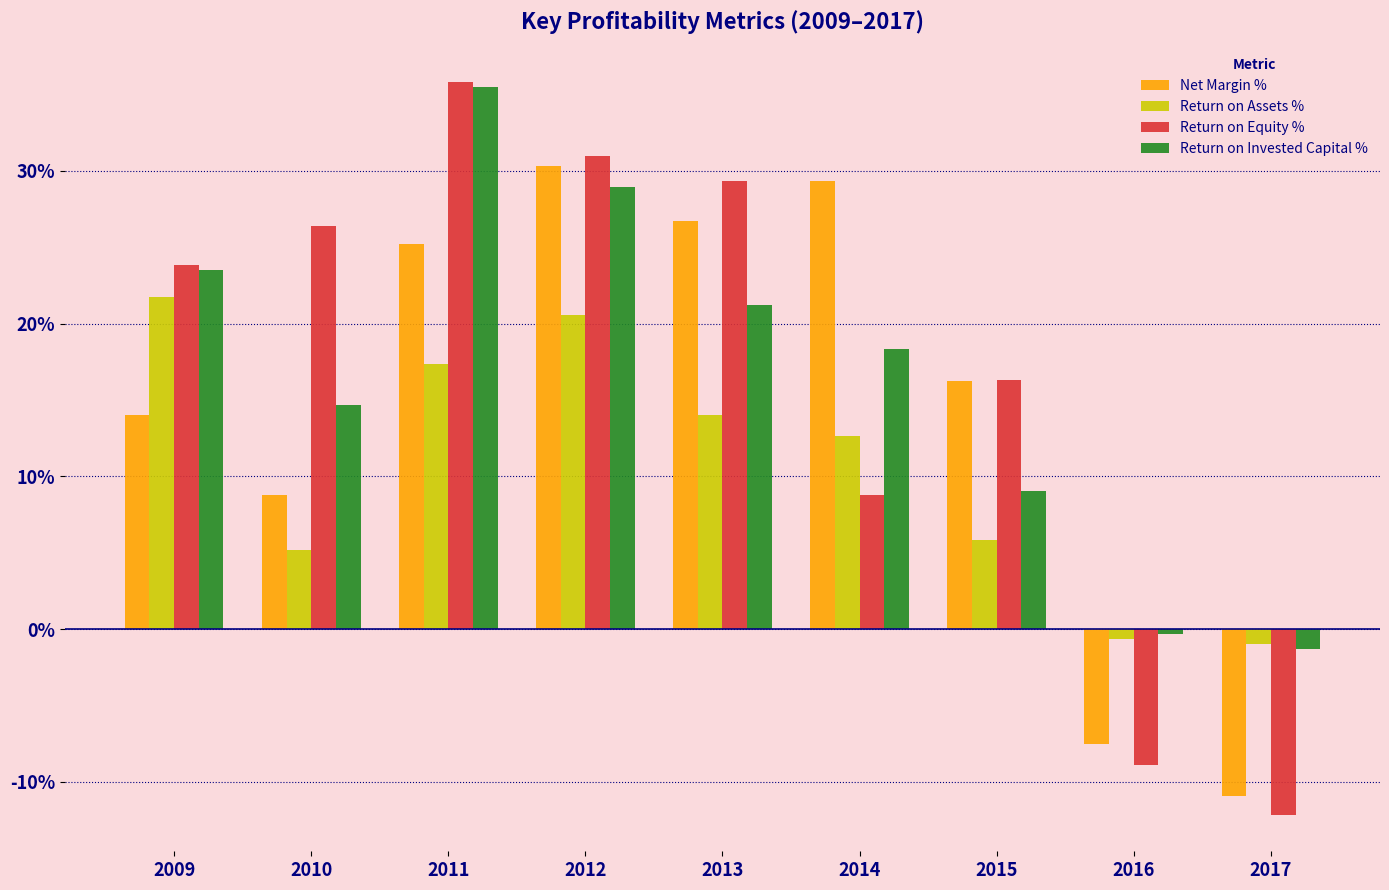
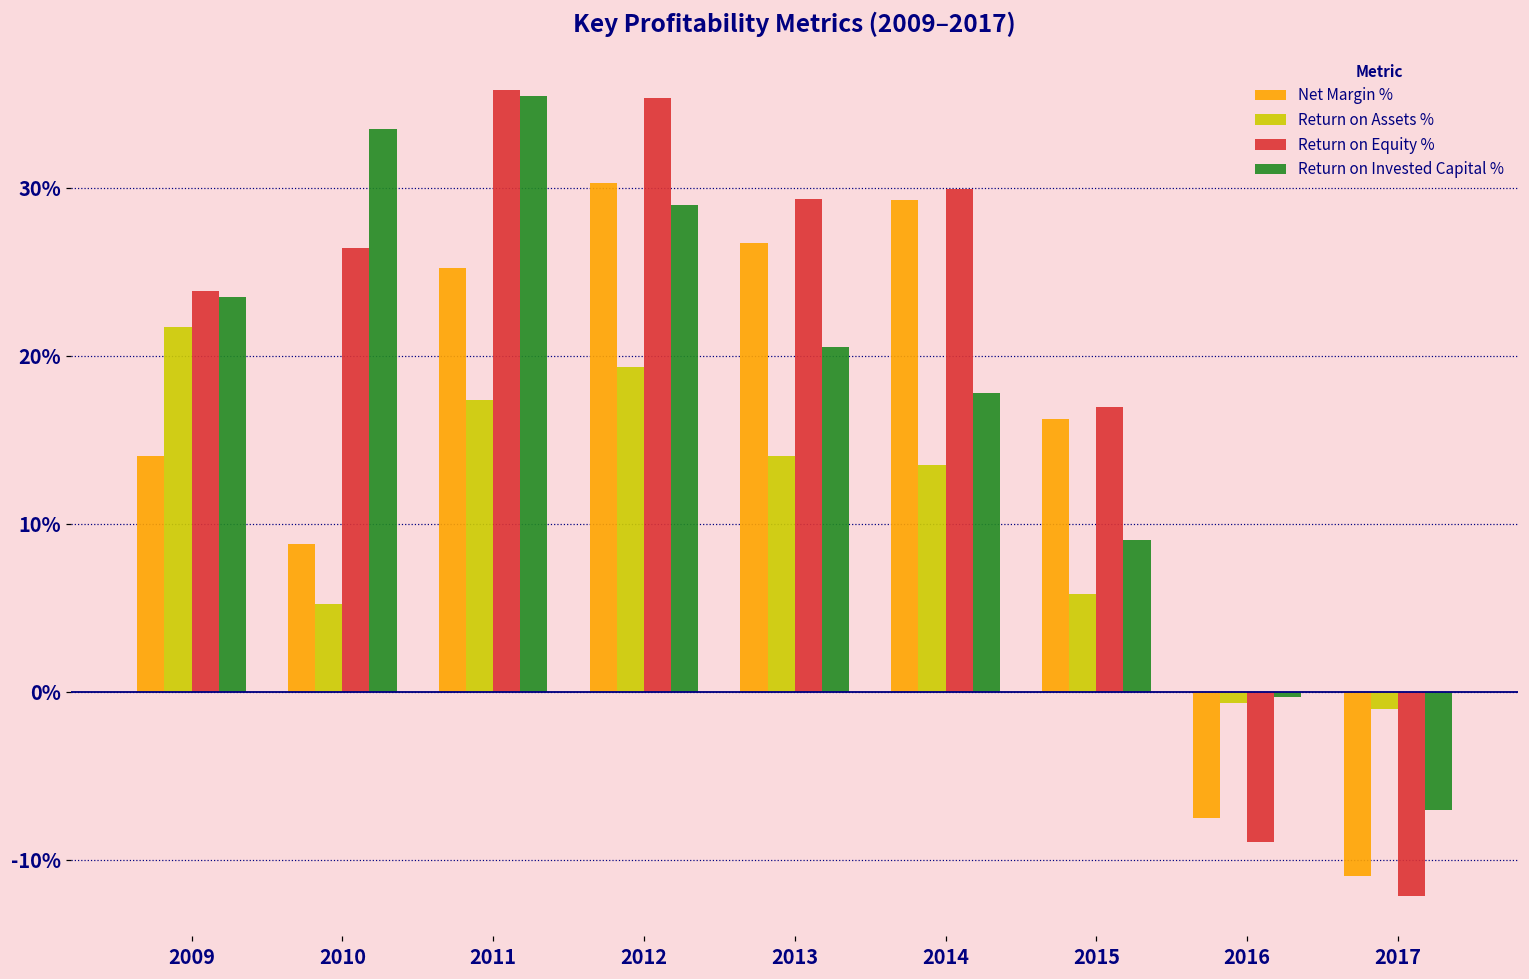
  {
    "Net Margin %": {
      "2009": "14.0%",
      "2010": "8.8%",
      "2011": "25.2%",
      "2012": "30.3%",
      "2013": "26.8%",
      "2014": "29.3%",
      "2015": "16.3%",
      "2016": "-7.5%",
      "2017": "-11.0%"
    },
    "Return on Assets %": {
      "2009": "21.7%",
      "2010": "5.2%",
      "2011": "17.4%",
-     "2012": "20.6%",
+     "2012": "19.3%",
      "2013": "14.1%",
-     "2014": "12.6%",
+     "2014": "13.5%",
      "2015": "5.8%",
      "2016": "-0.7%",
      "2017": "-1.0%"
    },
    "Return on Equity %": {
      "2009": "23.8%",
      "2010": "26.4%",
      "2011": "35.8%",
-     "2012": "31.0%",
+     "2012": "35.4%",
      "2013": "29.4%",
-     "2014": "8.8%",
-     "2015": "16.3%",
+     "2014": "29.9%",
+     "2015": "17.0%",
      "2016": "-8.9%",
      "2017": "-12.2%"
    },
    "Return on Invested Capital %": {
      "2009": "23.5%",
-     "2010": "14.7%",
+     "2010": "33.5%",
      "2011": "35.5%",
      "2012": "29.0%",
-     "2013": "21.2%",
-     "2014": "18.3%",
+     "2013": "20.6%",
+     "2014": "17.8%",
      "2015": "9.0%",
      "2016": "-0.3%",
-     "2017": "-1.3%"
+     "2017": "-7.0%"
    }
  }
